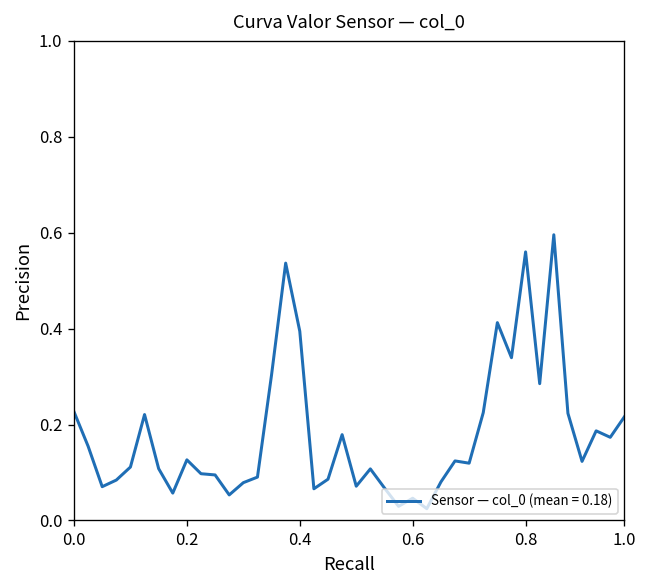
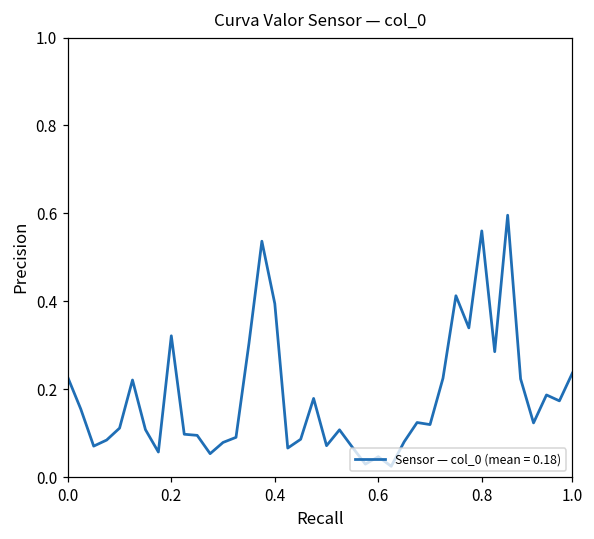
  {
    "0.0": 0.23,
-   "0.2": 0.13,
+   "0.2": 0.32,
    "0.4": 0.39,
    "0.8": 0.56,
-   "1.0": 0.22
+   "1.0": 0.24
  }
